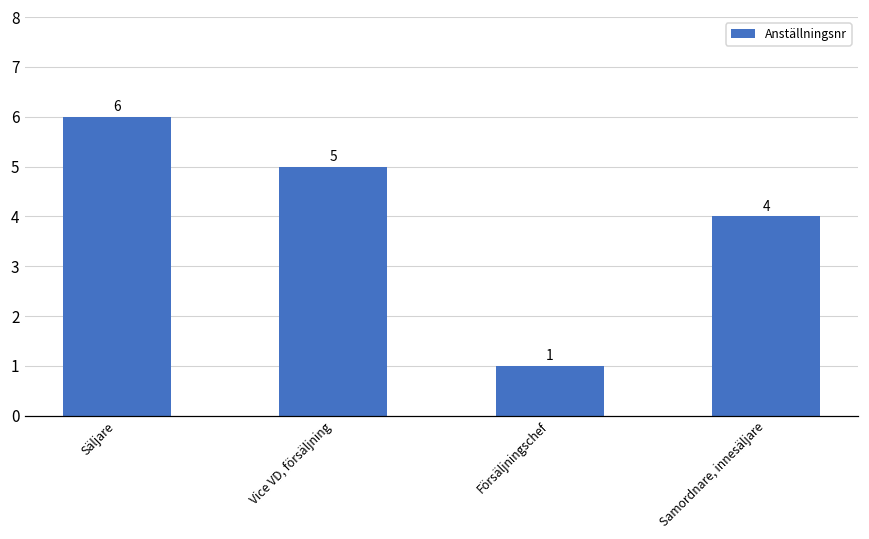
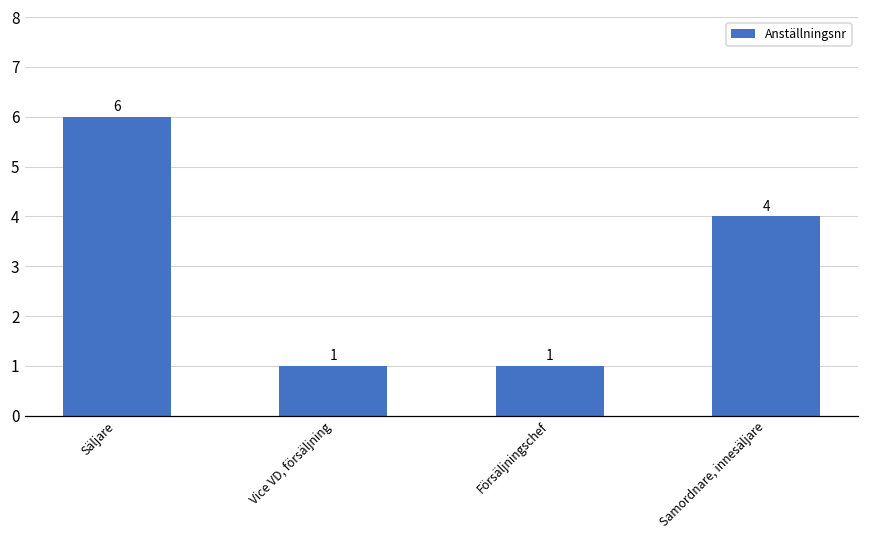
  {
    "Säljare": 6,
-   "Vice VD, försäljning": 5,
+   "Vice VD, försäljning": 1,
    "Försäljningschef": 1,
    "Samordnare, innesäljare": 4
  }
